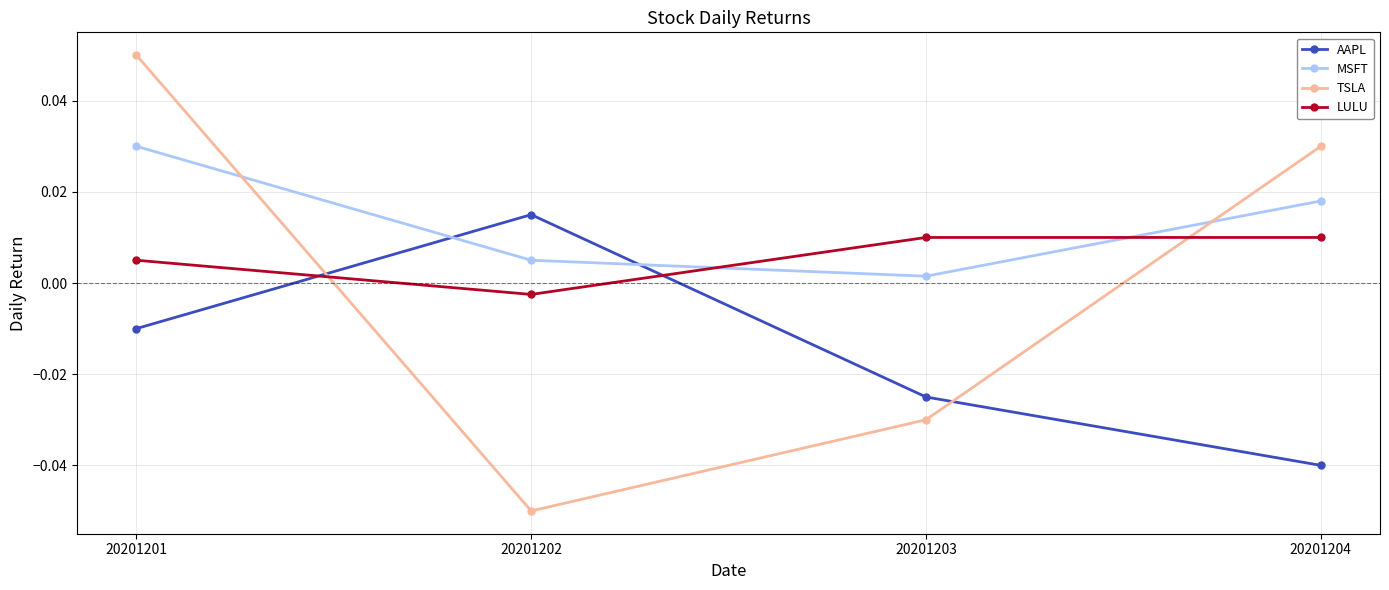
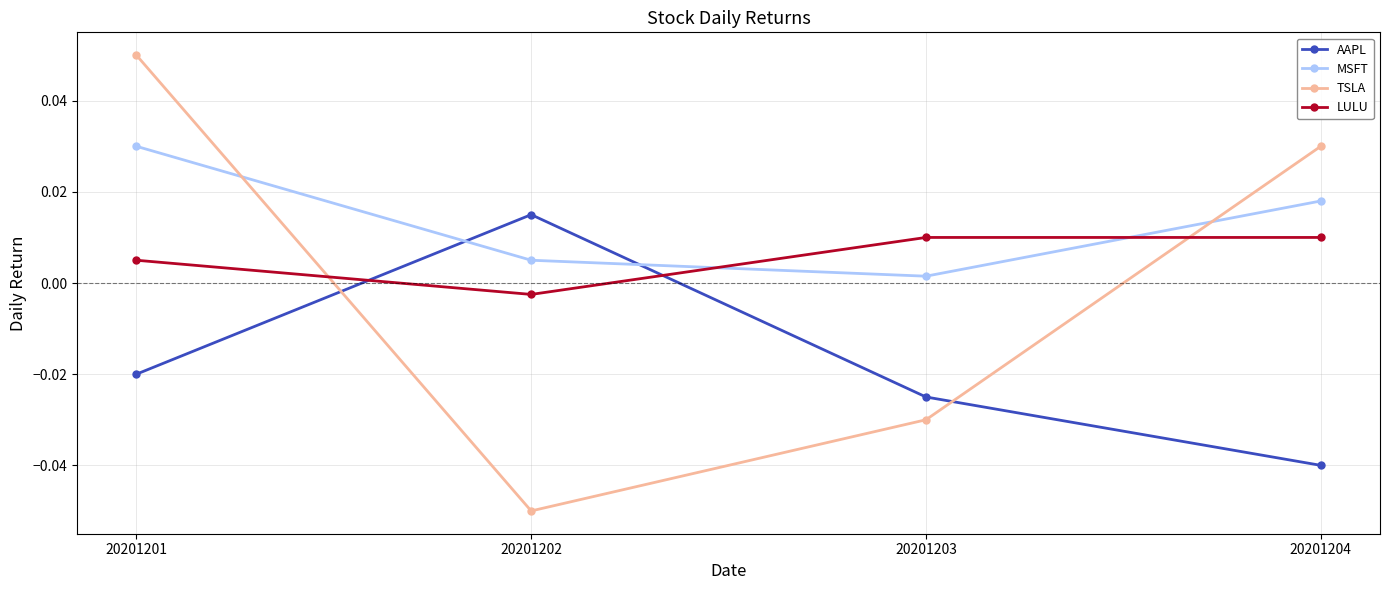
  {
    "AAPL": {
-     "20201201": -0.01,
+     "20201201": -0.02,
      "20201202": 0.015,
      "20201203": -0.025,
      "20201204": -0.04
    },
    "MSFT": {
      "20201201": 0.03,
      "20201202": 0.005,
      "20201203": 0.002,
      "20201204": 0.018
    },
    "TSLA": {
      "20201201": 0.05,
      "20201202": -0.05,
      "20201203": -0.03,
      "20201204": 0.03
    },
    "LULU": {
      "20201201": 0.005,
      "20201202": -0.003,
      "20201203": 0.01,
      "20201204": 0.01
    }
  }
